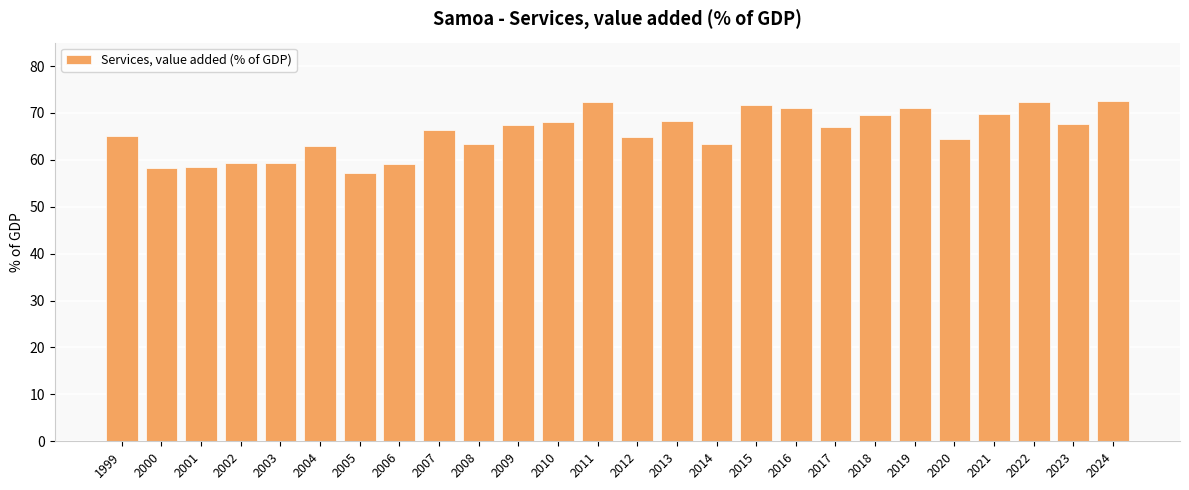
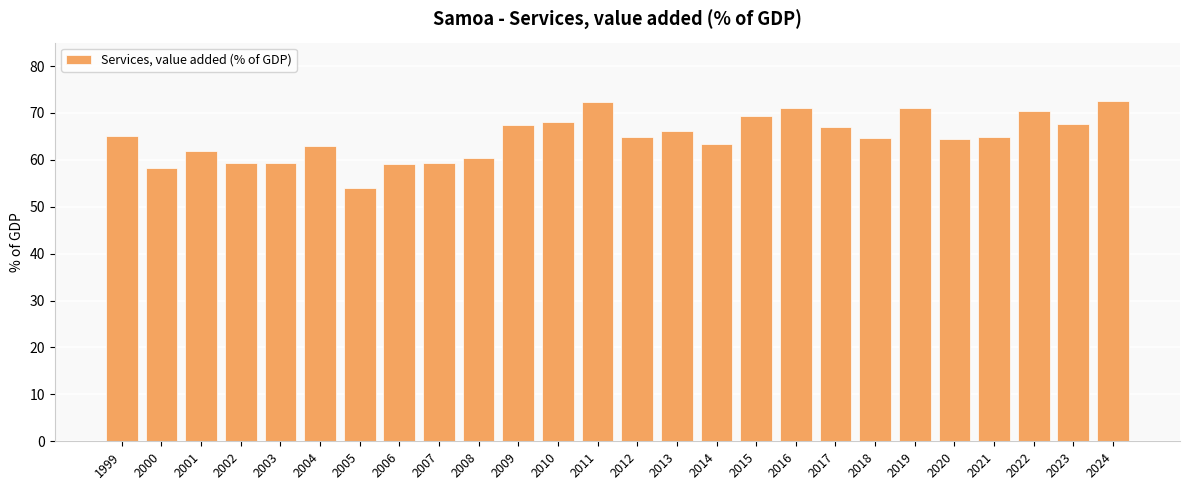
  {
    "1999": 65,
    "2000": 58,
-   "2001": 58,
+   "2001": 62,
    "2002": 59,
    "2003": 59,
    "2004": 63,
-   "2005": 57,
+   "2005": 54,
    "2006": 59,
-   "2007": 66,
-   "2008": 63,
+   "2007": 59,
+   "2008": 60,
    "2009": 67,
    "2010": 68,
    "2011": 72,
    "2012": 65,
-   "2013": 68,
+   "2013": 66,
    "2014": 63,
-   "2015": 72,
+   "2015": 69,
    "2016": 71,
    "2017": 67,
-   "2018": 70,
+   "2018": 65,
    "2019": 71,
    "2020": 64,
-   "2021": 70,
-   "2022": 72,
+   "2021": 65,
+   "2022": 70,
    "2023": 68,
    "2024": 72
  }
